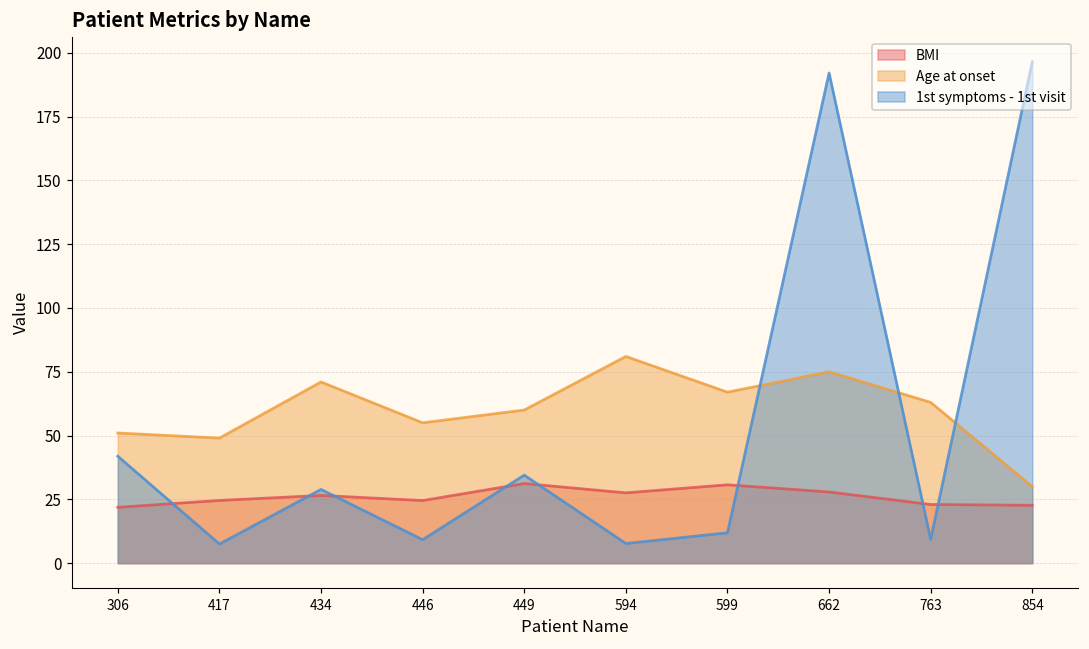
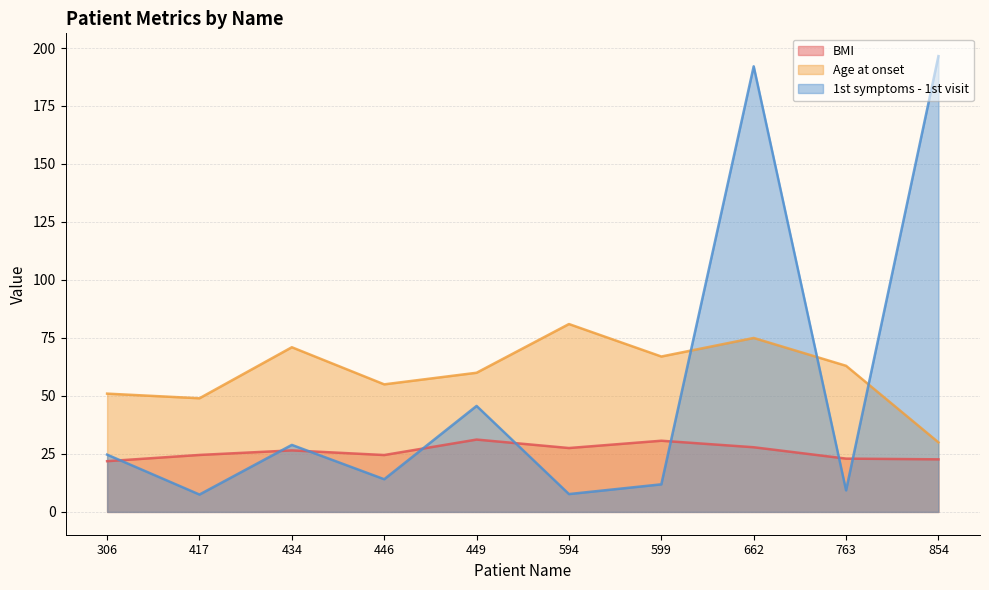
  {
    "1st symptoms - 1st visit": {
-     "306": 42,
+     "306": 25,
      "417": 8,
      "434": 29,
-     "446": 9,
-     "449": 35,
+     "446": 14,
+     "449": 46,
      "594": 8,
      "599": 12,
      "662": 192,
      "763": 9
    }
  }
